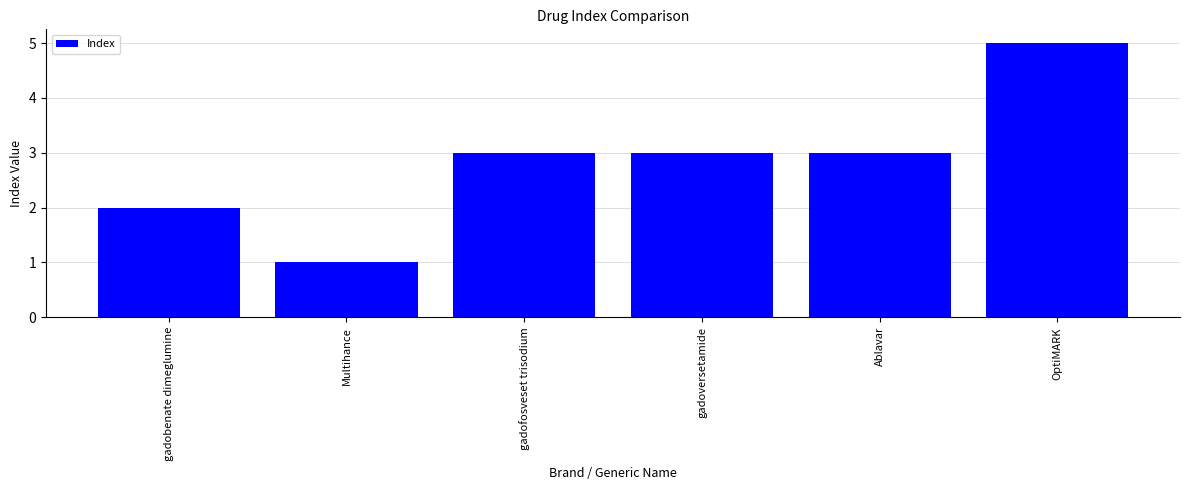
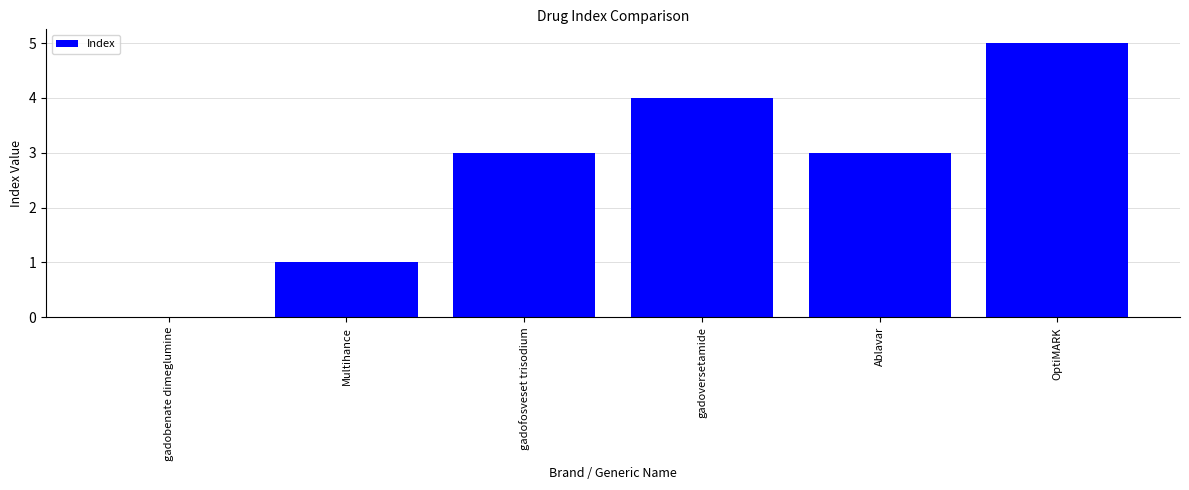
  {
-   "gadobenate dimeglumine": 2,
+   "gadobenate dimeglumine": 0,
    "Multihance": 1,
    "gadofosveset trisodium": 3,
-   "gadoversetamide": 3,
+   "gadoversetamide": 4,
    "Ablavar": 3,
    "OptiMARK": 5
  }
